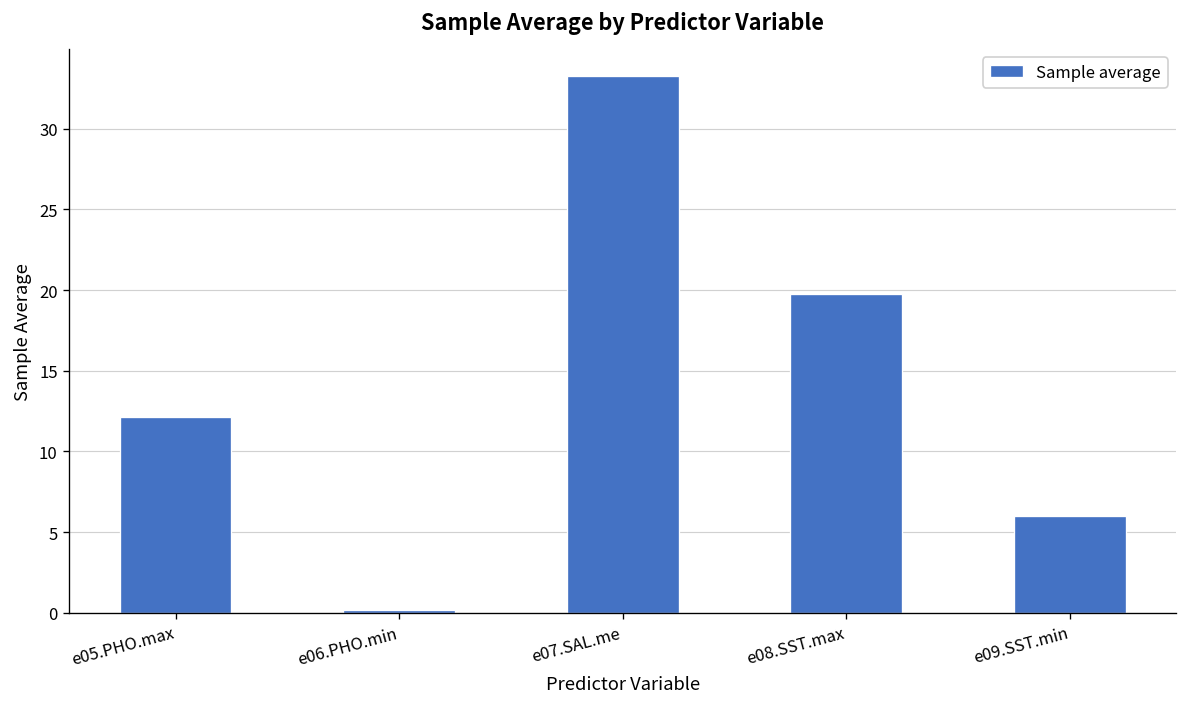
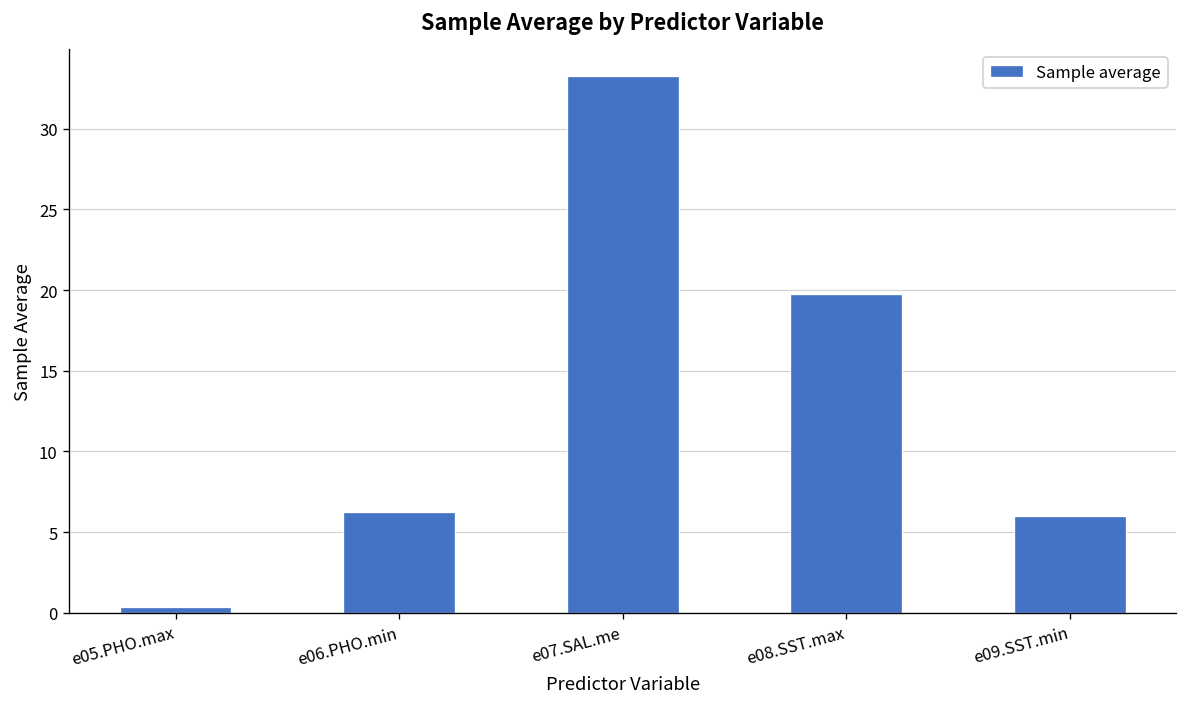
  {
-   "e05.PHO.max": 12.1,
-   "e06.PHO.min": 0.1,
+   "e05.PHO.max": 0.3,
+   "e06.PHO.min": 6.3,
    "e07.SAL.me": 33.3,
    "e08.SST.max": 19.7,
    "e09.SST.min": 6.0
  }
